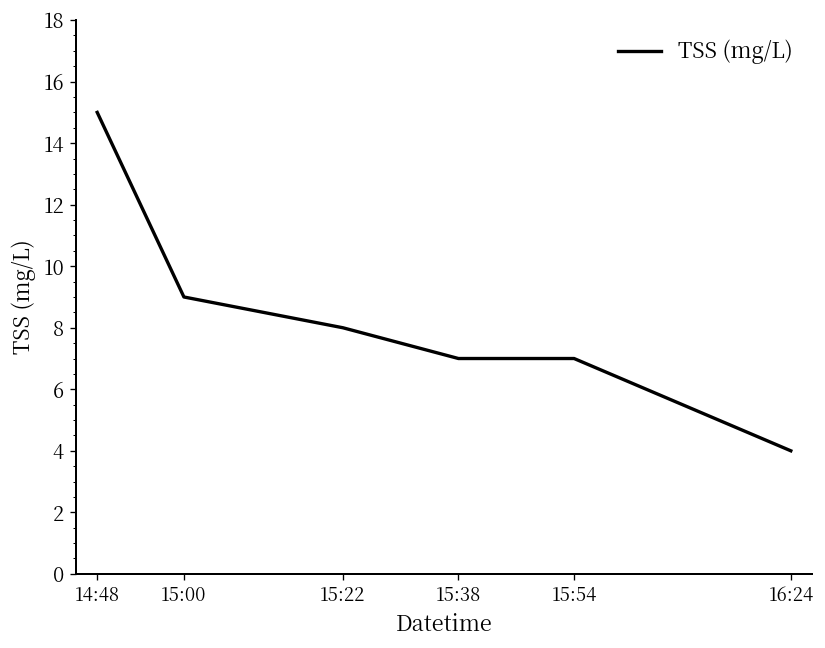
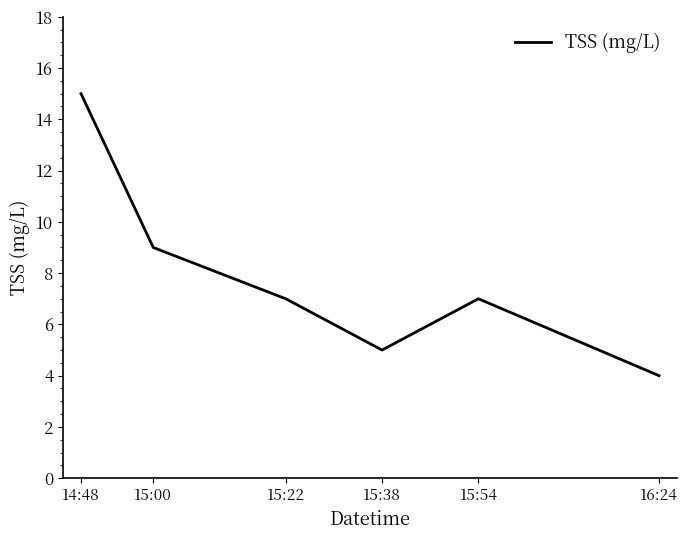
  {
    "14:48": 15,
    "15:00": 9,
-   "15:22": 8,
-   "15:38": 7,
+   "15:22": 7,
+   "15:38": 5,
    "15:54": 7,
    "16:24": 4
  }
